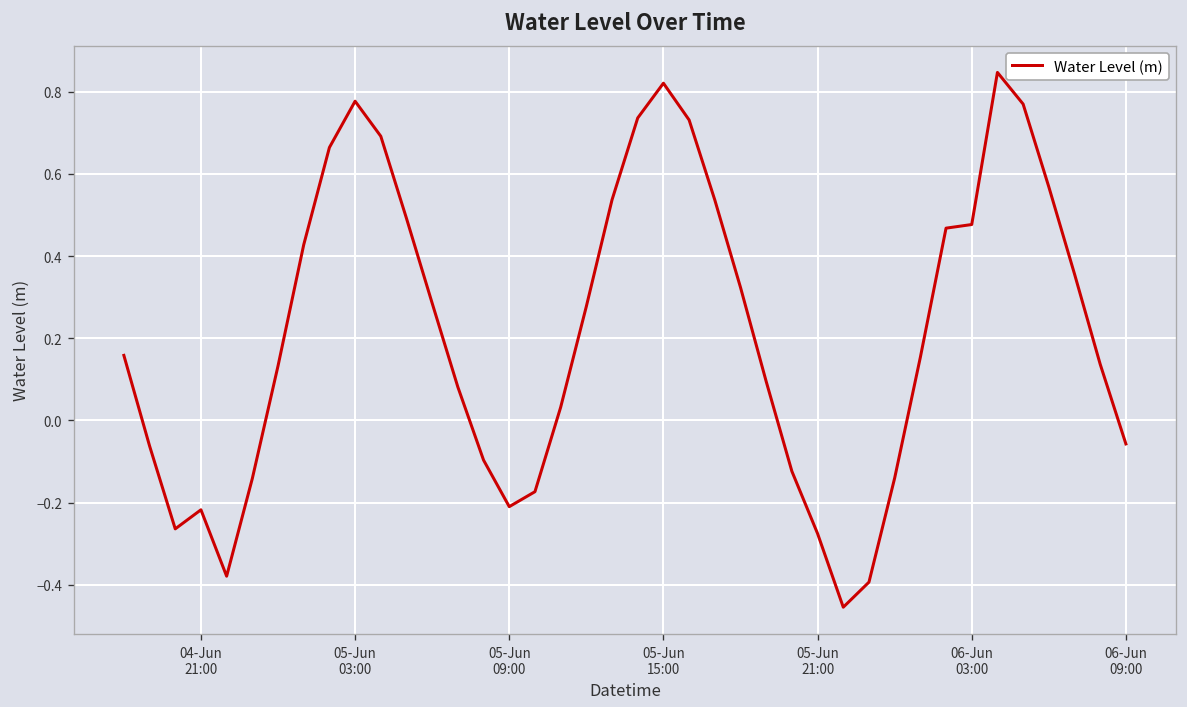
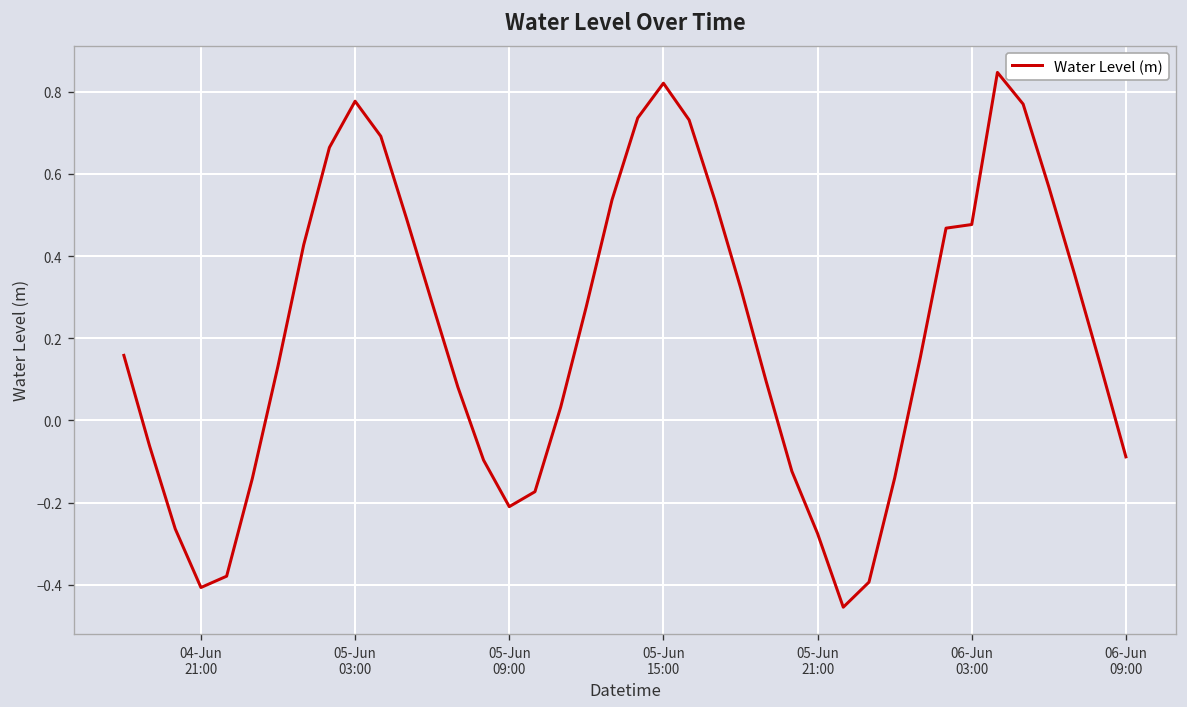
  {
-   "04-Jun 21:00": -0.22,
+   "04-Jun 21:00": -0.41,
    "05-Jun 03:00": 0.78,
    "05-Jun 09:00": -0.21,
    "05-Jun 15:00": 0.82,
    "05-Jun 21:00": -0.28,
    "06-Jun 03:00": 0.48,
-   "06-Jun 09:00": -0.06
+   "06-Jun 09:00": -0.09
  }
